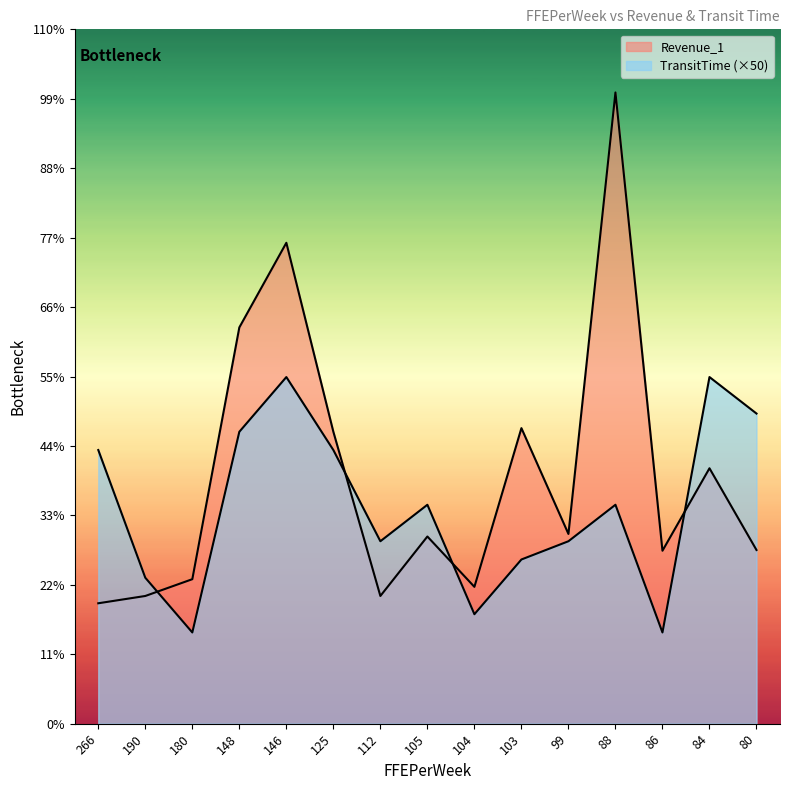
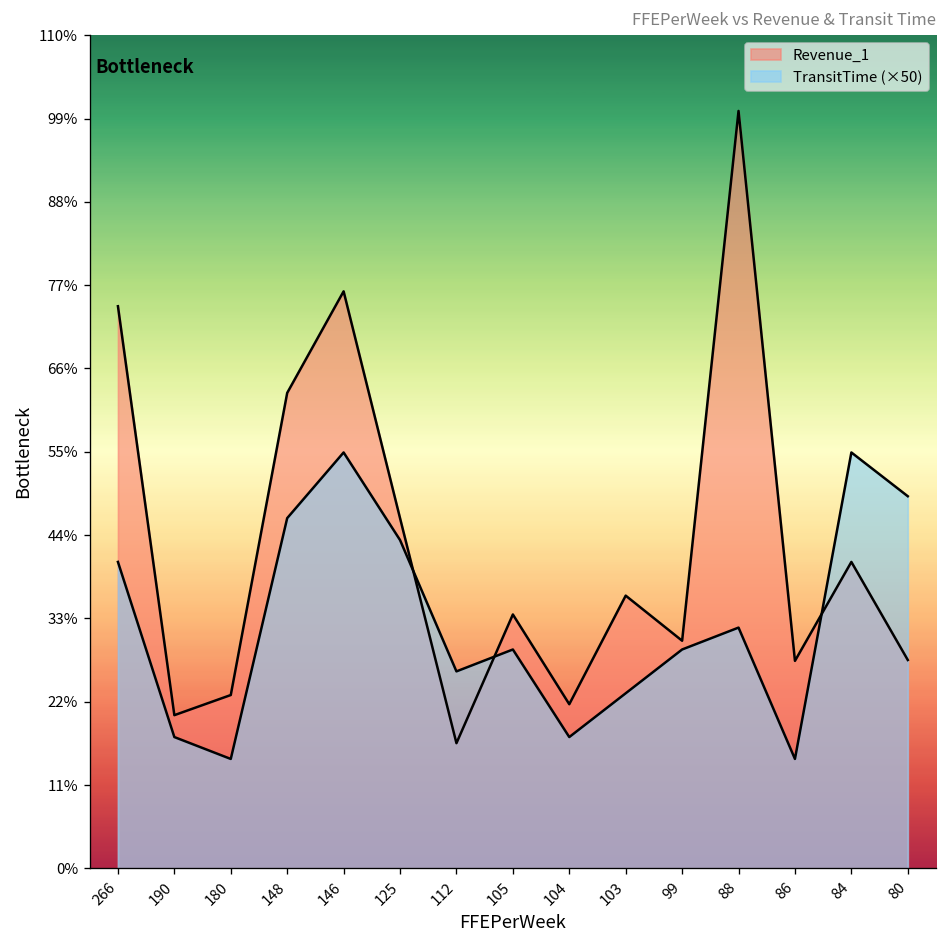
  {
    "Revenue_1": {
-     "266": "19%",
+     "266": "74%",
      "190": "20%",
      "180": "23%",
      "148": "63%",
      "146": "76%",
      "125": "46%",
-     "112": "20%",
-     "105": "30%",
+     "112": "17%",
+     "105": "34%",
      "104": "22%",
-     "103": "47%",
+     "103": "36%",
      "99": "30%",
      "88": "100%",
      "86": "27%",
      "84": "40%",
      "80": "28%"
    },
    "TransitTime (×50)": {
-     "266": "43%",
-     "190": "23%",
+     "266": "40%",
+     "190": "17%",
      "180": "14%",
      "148": "46%",
      "146": "55%",
      "125": "43%",
-     "112": "29%",
-     "105": "35%",
+     "112": "26%",
+     "105": "29%",
      "104": "17%",
-     "103": "26%",
+     "103": "23%",
      "99": "29%",
-     "88": "35%",
+     "88": "32%",
      "86": "14%",
      "84": "55%",
      "80": "49%"
    }
  }
